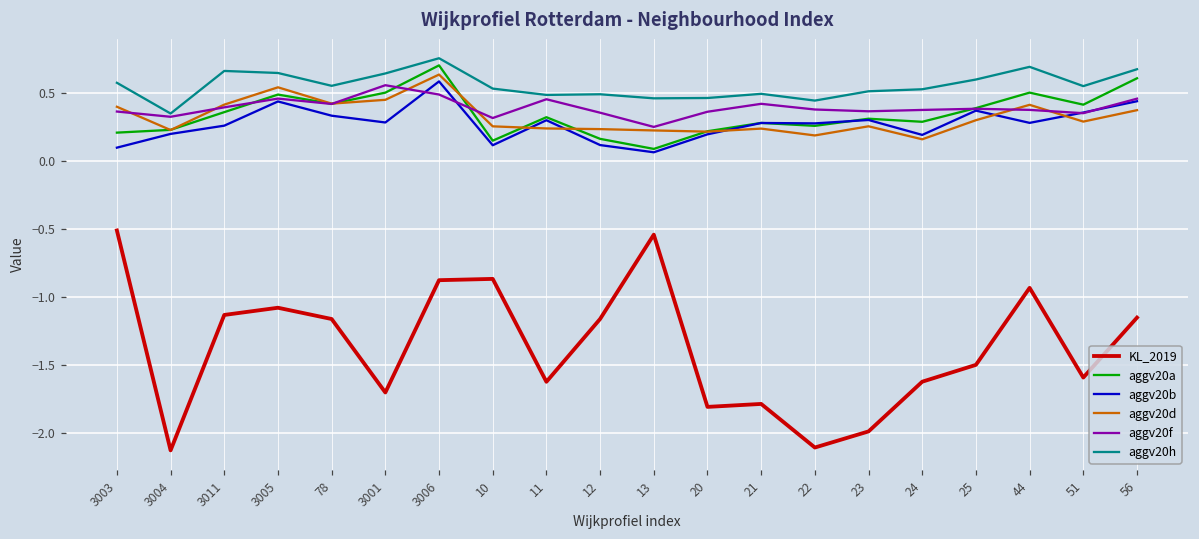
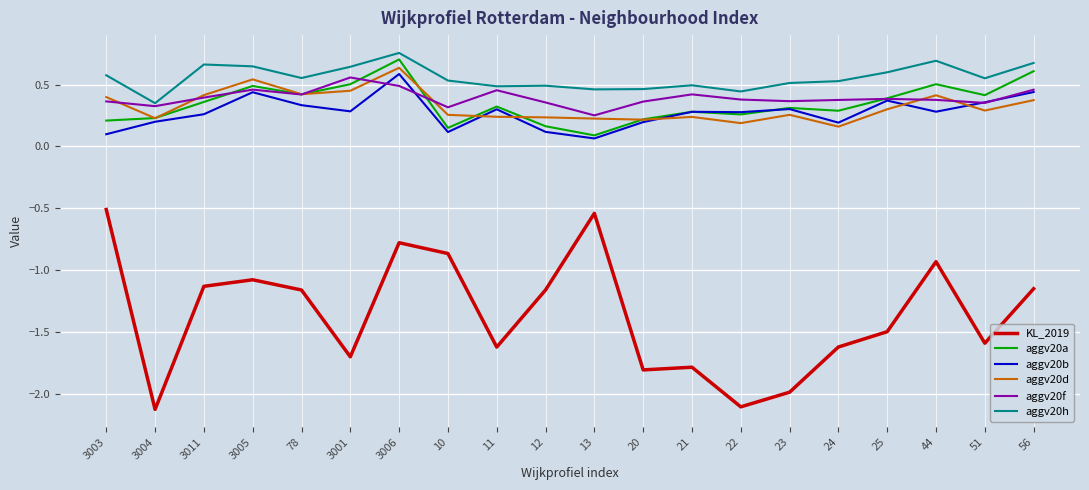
  {
    "KL_2019": {
      "3003": -0.51,
      "3004": -2.12,
      "3011": -1.13,
      "3005": -1.08,
      "78": -1.16,
      "3001": -1.70,
-     "3006": -0.87,
+     "3006": -0.78,
      "10": -0.87,
      "11": -1.62,
      "12": -1.16,
      "13": -0.54,
      "20": -1.81,
      "21": -1.78,
      "22": -2.10,
      "23": -1.99,
      "24": -1.62,
      "25": -1.50,
      "44": -0.93,
      "51": -1.59,
      "56": -1.15
    },
    "aggv20a": {
      "3003": 0.21,
      "3011": 0.36,
      "3005": 0.49,
      "3001": 0.50,
      "3006": 0.70,
      "10": 0.15,
      "11": 0.32,
      "12": 0.16,
      "13": 0.09,
      "24": 0.29,
      "44": 0.50,
      "51": 0.41,
      "56": 0.61
    },
    "aggv20b": {
      "3003": 0.10,
      "3004": 0.20,
      "3011": 0.26,
      "3005": 0.44,
      "78": 0.33,
      "3001": 0.28,
      "3006": 0.58,
      "10": 0.12,
      "11": 0.30,
      "12": 0.12,
      "13": 0.06,
      "24": 0.19,
      "44": 0.28
    },
    "aggv20d": {
      "3003": 0.40,
      "3005": 0.54,
      "3001": 0.45,
      "3006": 0.64,
      "10": 0.25,
      "11": 0.24,
      "12": 0.23,
      "13": 0.22,
      "21": 0.24,
      "22": 0.19,
      "23": 0.26,
      "24": 0.16,
      "25": 0.30,
      "44": 0.41,
      "51": 0.29,
      "56": 0.37
    },
    "aggv20f": {
      "3003": 0.36,
      "3004": 0.33,
      "3005": 0.46,
      "3001": 0.56,
      "3006": 0.49,
      "10": 0.32,
      "11": 0.45,
      "12": 0.36,
      "13": 0.25,
      "20": 0.36,
      "21": 0.42,
      "22": 0.38,
      "23": 0.37,
      "24": 0.38,
      "44": 0.38
    },
    "aggv20h": {
      "3003": 0.57,
      "3004": 0.35,
      "3011": 0.66,
      "3005": 0.65,
      "78": 0.55,
      "3001": 0.64,
      "3006": 0.76,
      "10": 0.53,
      "11": 0.49,
      "12": 0.49,
      "13": 0.46,
      "20": 0.46,
      "21": 0.49,
      "22": 0.44,
      "23": 0.51,
      "24": 0.53,
      "25": 0.60,
      "44": 0.69,
      "51": 0.55,
      "56": 0.67
    }
  }
